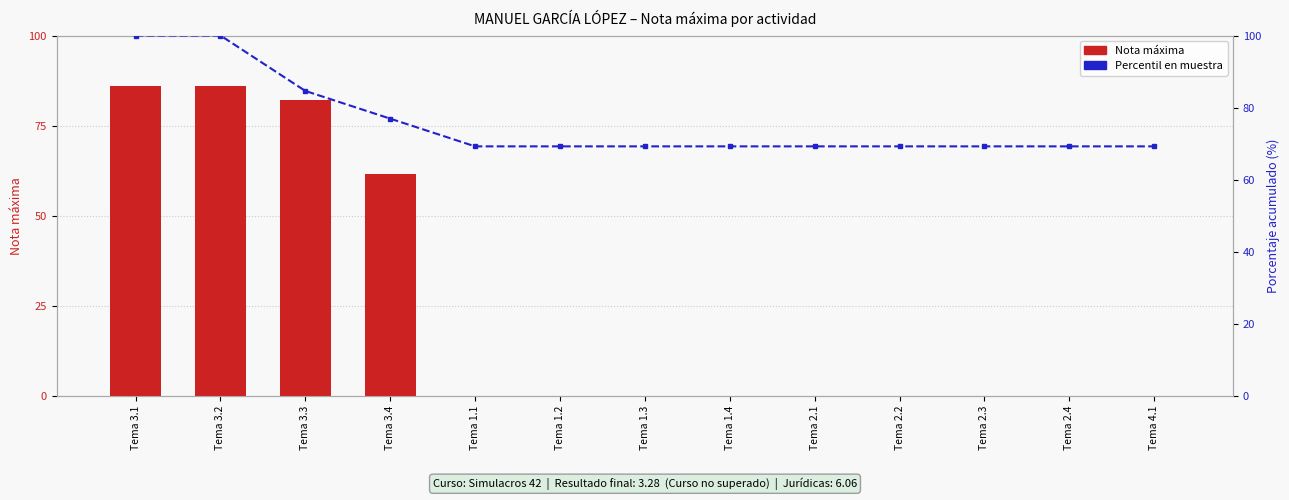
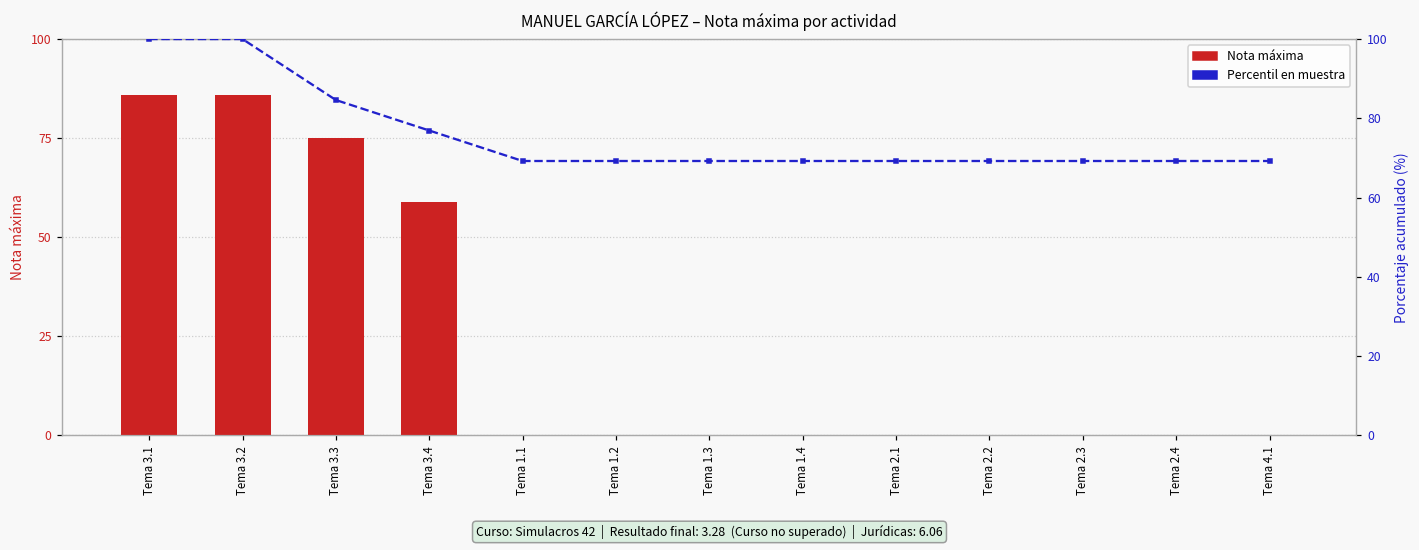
  {
    "Nota máxima": {
      "Tema 3.1": 86,
      "Tema 3.2": 86,
-     "Tema 3.3": 82,
-     "Tema 3.4": 61,
+     "Tema 3.3": 75,
+     "Tema 3.4": 59,
      "Tema 1.1": 0,
      "Tema 1.2": 0,
      "Tema 1.3": 0,
      "Tema 1.4": 0,
      "Tema 2.1": 0,
      "Tema 2.2": 0,
      "Tema 2.3": 0,
      "Tema 2.4": 0,
      "Tema 4.1": 0
    },
    "Percentil en muestra": {
      "Tema 3.1": 100,
      "Tema 3.2": 100,
      "Tema 3.3": 85,
      "Tema 3.4": 77,
      "Tema 1.1": 69,
      "Tema 1.2": 69,
      "Tema 1.3": 69,
      "Tema 1.4": 69,
      "Tema 2.1": 69,
      "Tema 2.2": 69,
      "Tema 2.3": 69,
      "Tema 2.4": 69,
      "Tema 4.1": 69
    }
  }
